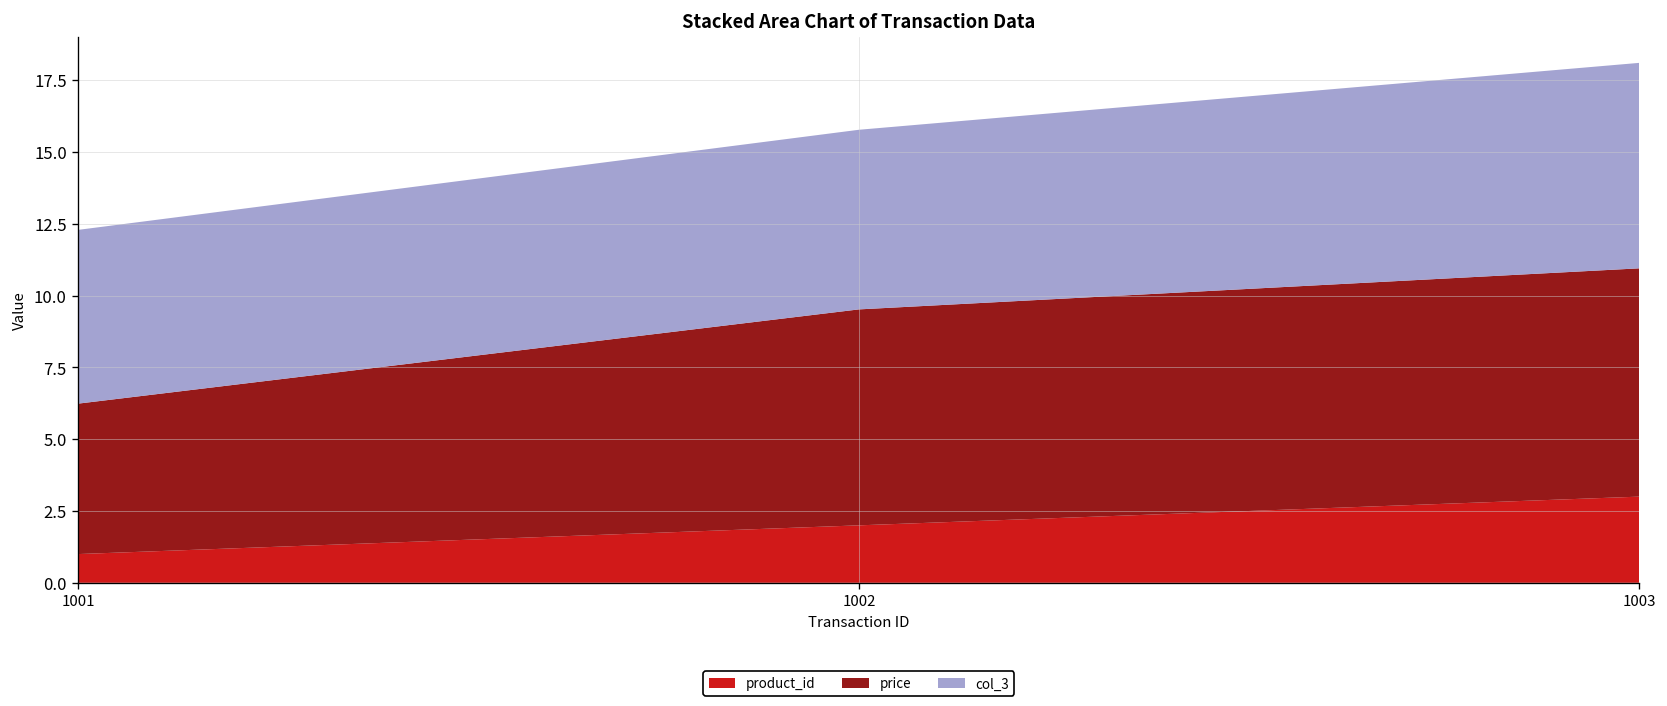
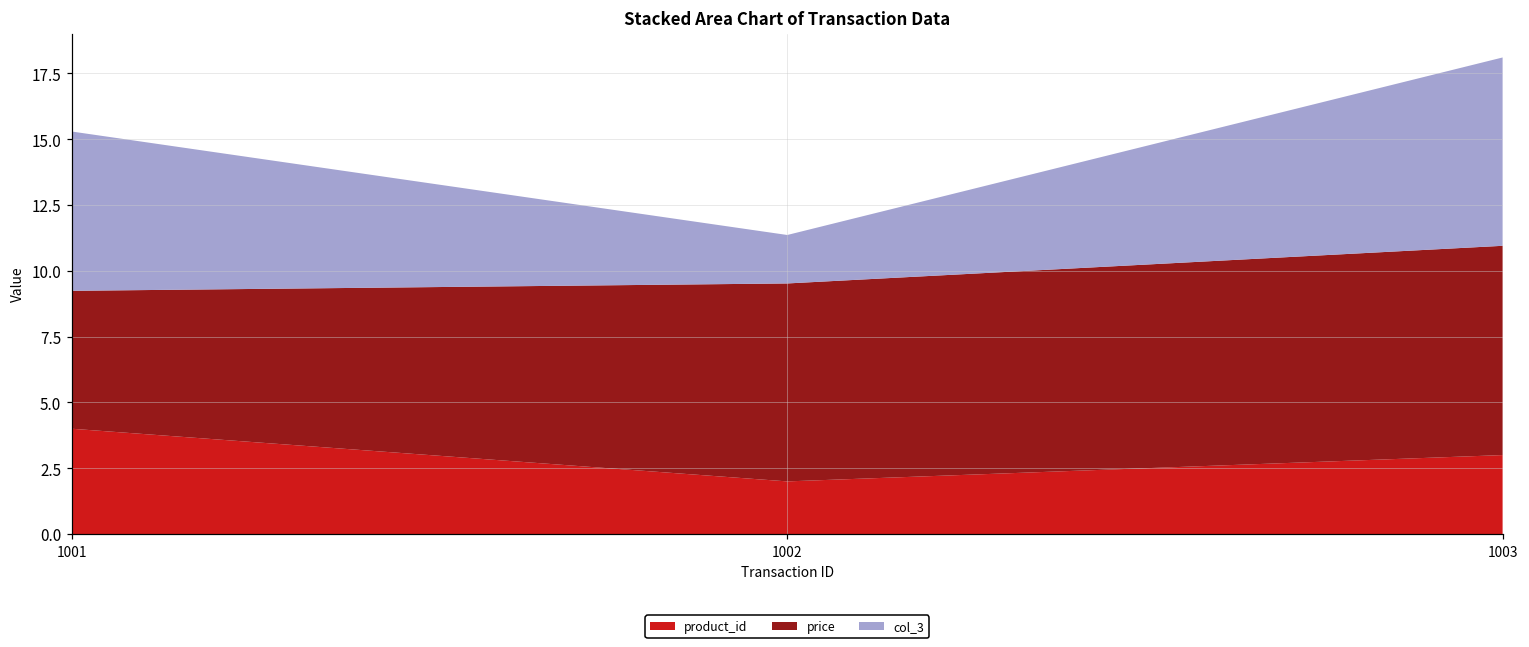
  {
    "product_id": {
-     "1001": 1,
+     "1001": 4,
      "1002": 2,
      "1003": 3
    },
    "price": {
      "1001": 5.2,
      "1002": 7.5,
      "1003": 7.9
    },
    "col_3": {
      "1001": 6.1,
-     "1002": 6.3,
+     "1002": 1.8,
      "1003": 7.2
    }
  }
